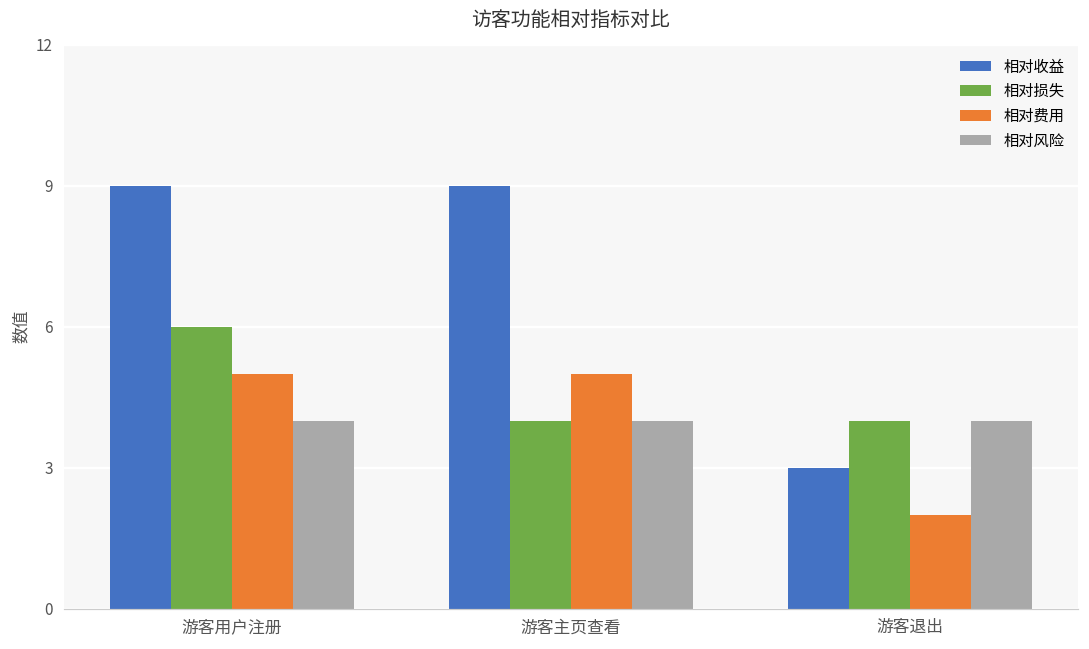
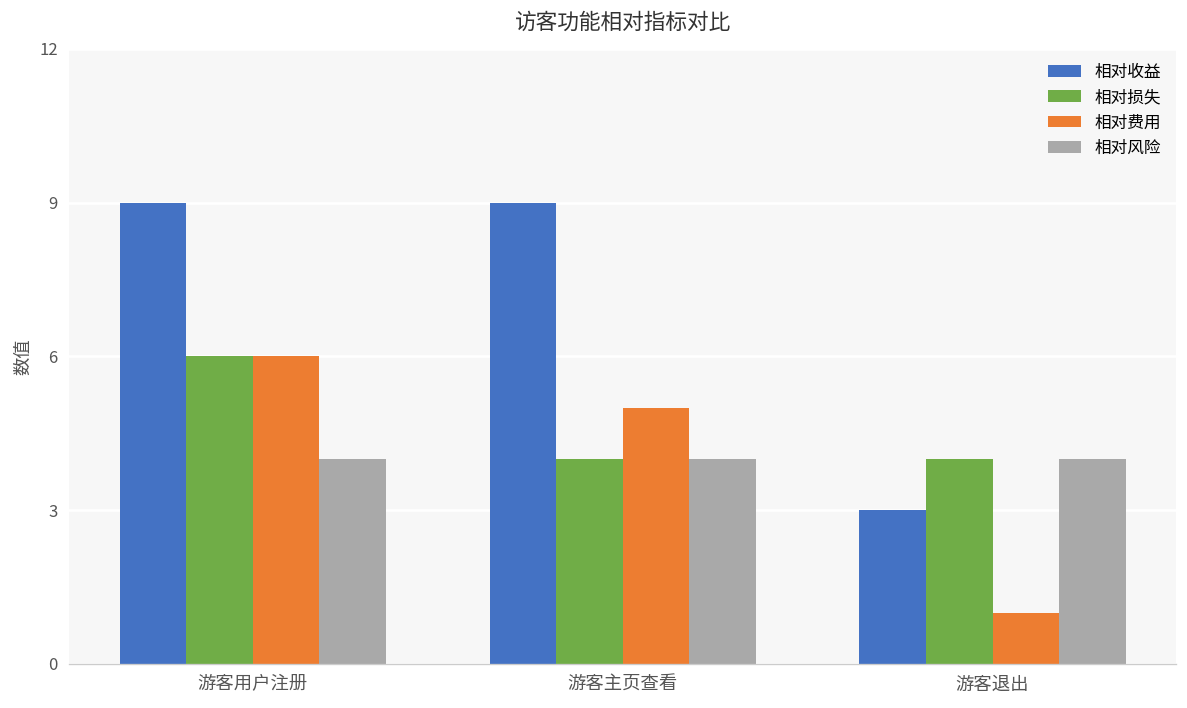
  {
    "相对收益": {
      "游客用户注册": 9,
      "游客主页查看": 9,
      "游客退出": 3
    },
    "相对损失": {
      "游客用户注册": 6,
      "游客主页查看": 4,
      "游客退出": 4
    },
    "相对费用": {
-     "游客用户注册": 5,
+     "游客用户注册": 6,
      "游客主页查看": 5,
-     "游客退出": 2
+     "游客退出": 1
    },
    "相对风险": {
      "游客用户注册": 4,
      "游客主页查看": 4,
      "游客退出": 4
    }
  }
